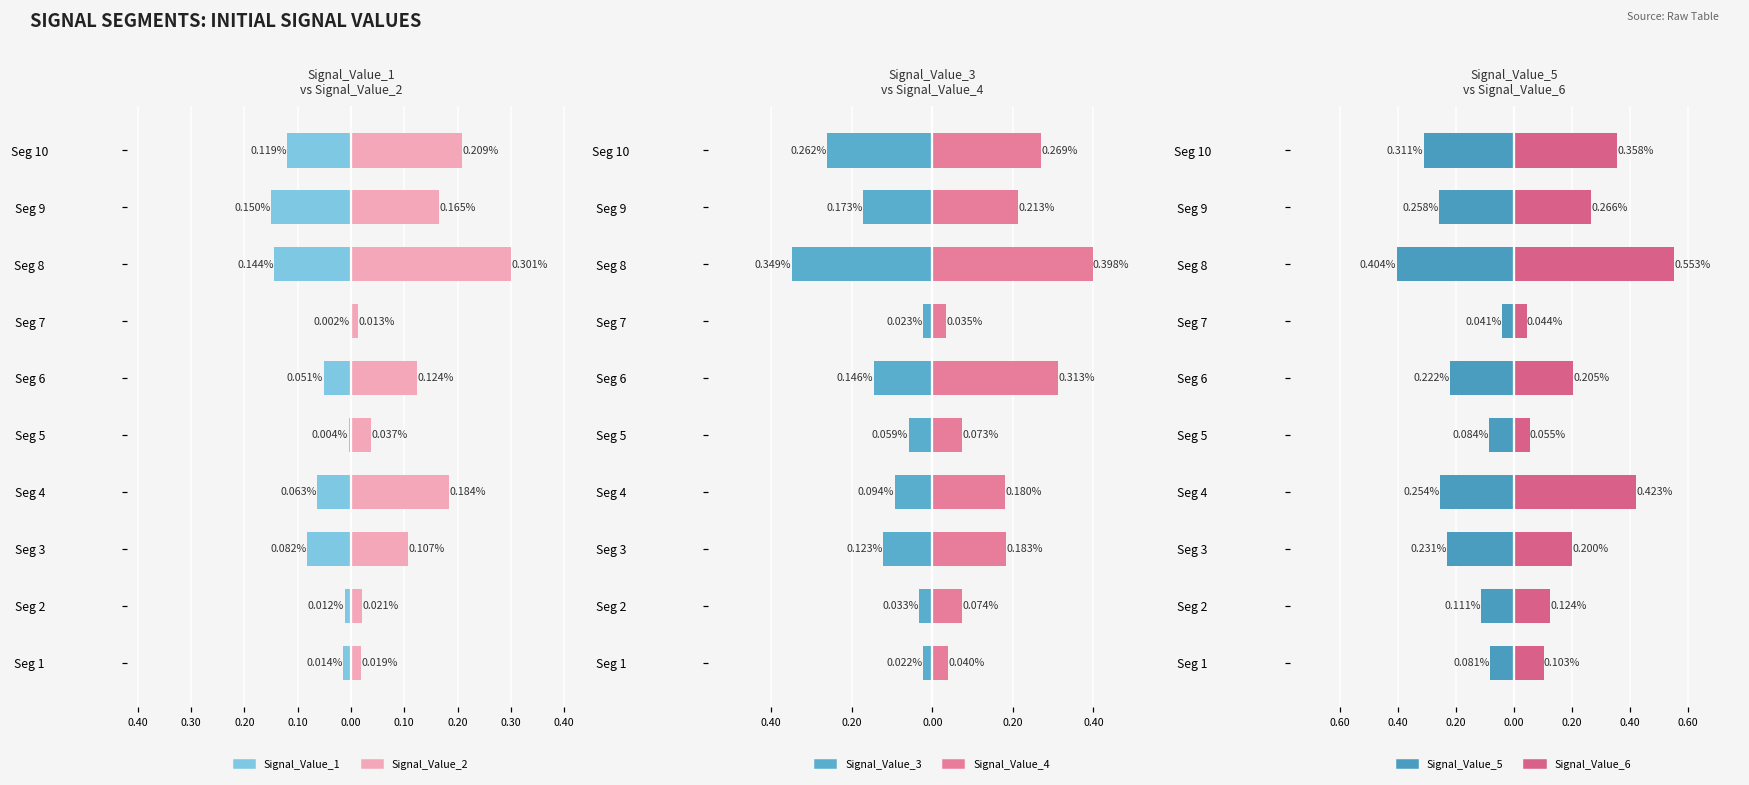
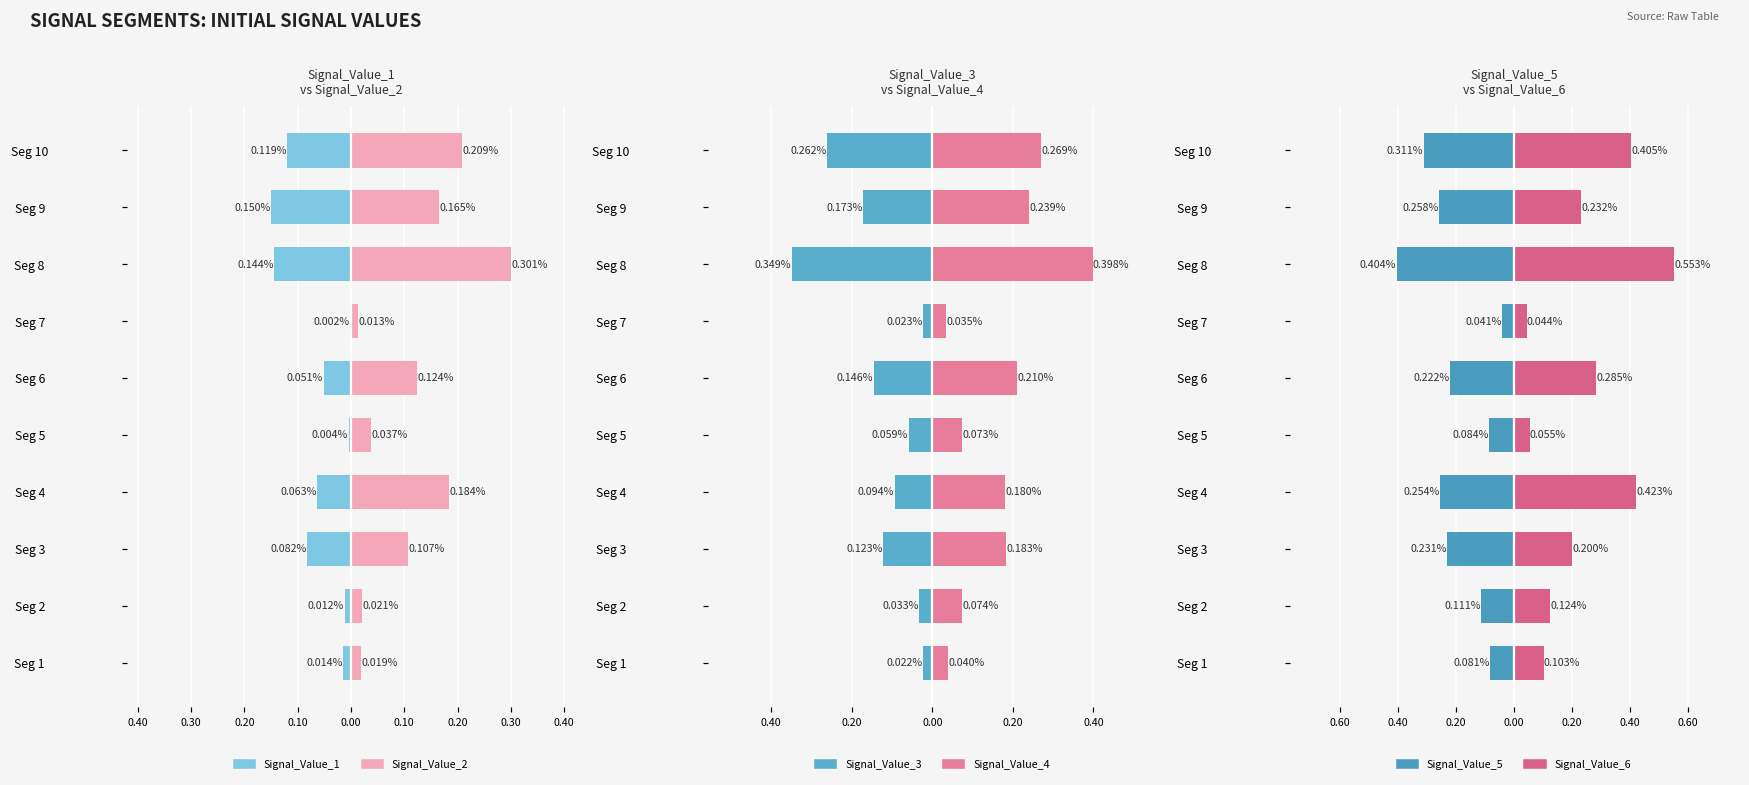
  {
    "Signal_Value_1 vs Signal_Value_2": {
      "Signal_Value_2": {
        "Seg 10": "0.209%",
        "Seg 9": "0.165%",
        "Seg 8": "0.301%",
        "Seg 7": "0.013%",
        "Seg 6": "0.124%",
        "Seg 5": "0.037%",
        "Seg 4": "0.184%",
        "Seg 3": "0.107%",
        "Seg 2": "0.021%",
        "Seg 1": "0.019%"
      }
    },
    "Signal_Value_3 vs Signal_Value_4": {
      "Signal_Value_4": {
        "Seg 10": "0.269%",
-       "Seg 9": "0.213%",
+       "Seg 9": "0.239%",
        "Seg 8": "0.398%",
        "Seg 7": "0.035%",
-       "Seg 6": "0.313%",
+       "Seg 6": "0.210%",
        "Seg 5": "0.073%",
        "Seg 4": "0.180%",
        "Seg 3": "0.183%",
        "Seg 2": "0.074%",
        "Seg 1": "0.040%"
      }
    },
    "Signal_Value_5 vs Signal_Value_6": {
      "Signal_Value_6": {
-       "Seg 10": "0.358%",
-       "Seg 9": "0.266%",
+       "Seg 10": "0.405%",
+       "Seg 9": "0.232%",
        "Seg 8": "0.553%",
        "Seg 7": "0.044%",
-       "Seg 6": "0.205%",
+       "Seg 6": "0.285%",
        "Seg 5": "0.055%",
        "Seg 4": "0.423%",
        "Seg 3": "0.200%",
        "Seg 2": "0.124%",
        "Seg 1": "0.103%"
      }
    }
  }
